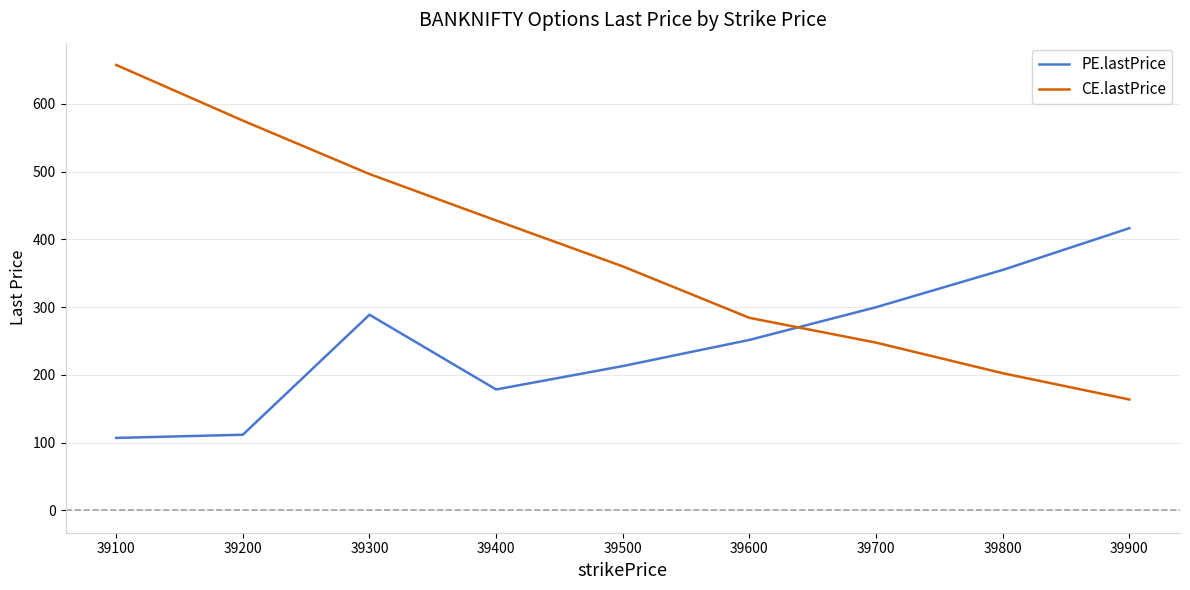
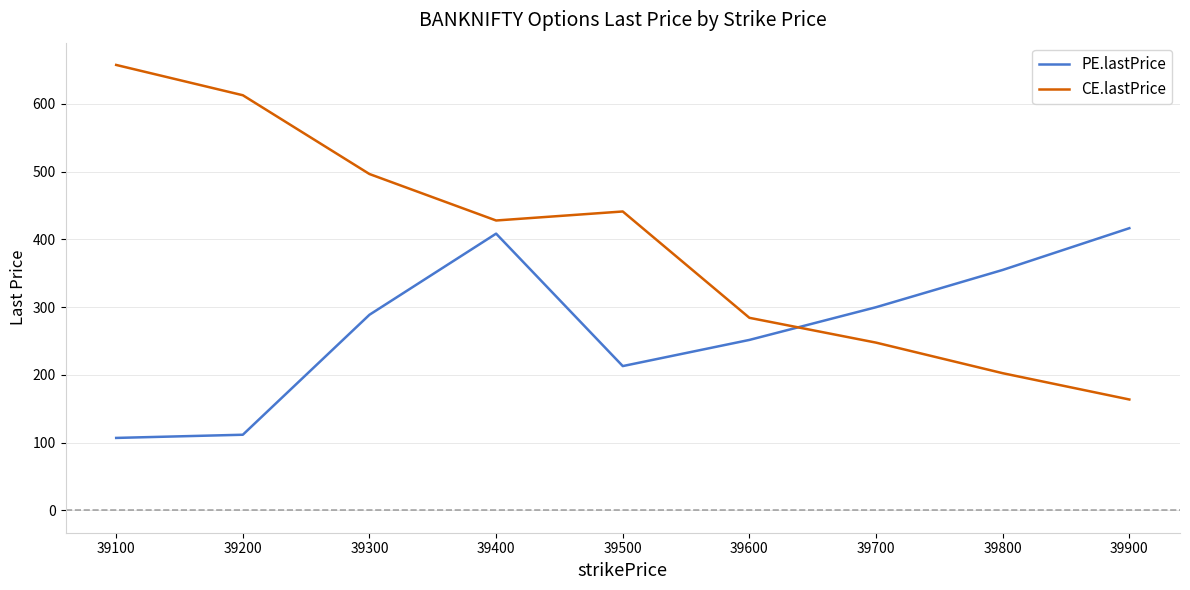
  {
    "PE.lastPrice": {
      "39100": 110,
      "39200": 110,
      "39300": 290,
-     "39400": 180,
+     "39400": 410,
      "39500": 210,
      "39600": 250,
      "39700": 300,
      "39800": 350,
      "39900": 420
    },
    "CE.lastPrice": {
      "39100": 660,
-     "39200": 580,
+     "39200": 610,
      "39300": 500,
      "39400": 430,
-     "39500": 360,
+     "39500": 440,
      "39600": 280,
      "39700": 250,
      "39800": 200,
      "39900": 160
    }
  }
